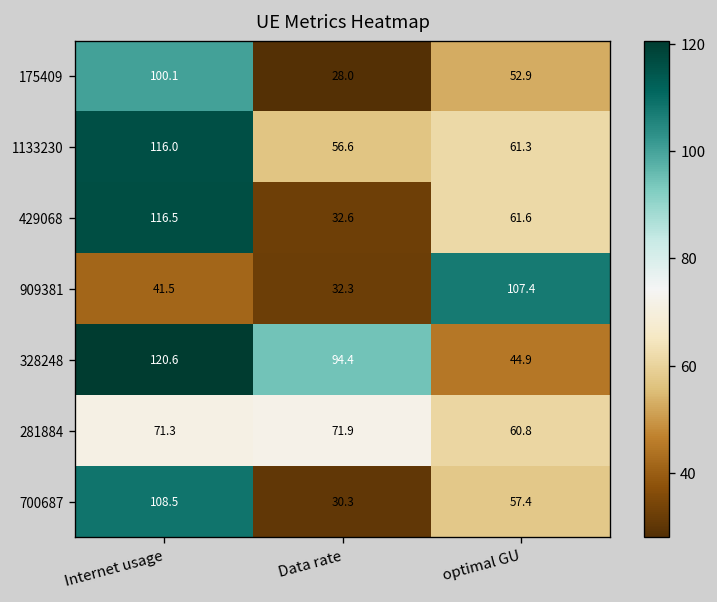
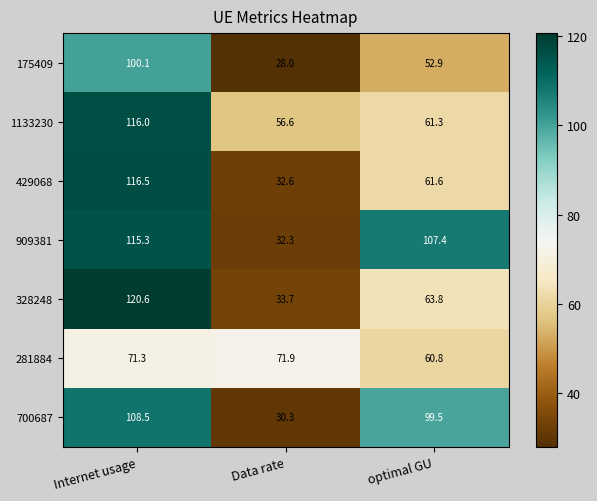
  {
    "175409": {
      "Internet usage": 100.1,
      "Data rate": 28.0,
      "optimal GU": 52.9
    },
    "1133230": {
      "Internet usage": 116.0,
      "Data rate": 56.6,
      "optimal GU": 61.3
    },
    "429068": {
      "Internet usage": 116.5,
      "Data rate": 32.6,
      "optimal GU": 61.6
    },
    "909381": {
-     "Internet usage": 41.5,
+     "Internet usage": 115.3,
      "Data rate": 32.3,
      "optimal GU": 107.4
    },
    "328248": {
      "Internet usage": 120.6,
-     "Data rate": 94.4,
-     "optimal GU": 44.9
+     "Data rate": 33.7,
+     "optimal GU": 63.8
    },
    "281884": {
      "Internet usage": 71.3,
      "Data rate": 71.9,
      "optimal GU": 60.8
    },
    "700687": {
      "Internet usage": 108.5,
      "Data rate": 30.3,
-     "optimal GU": 57.4
+     "optimal GU": 99.5
    }
  }
